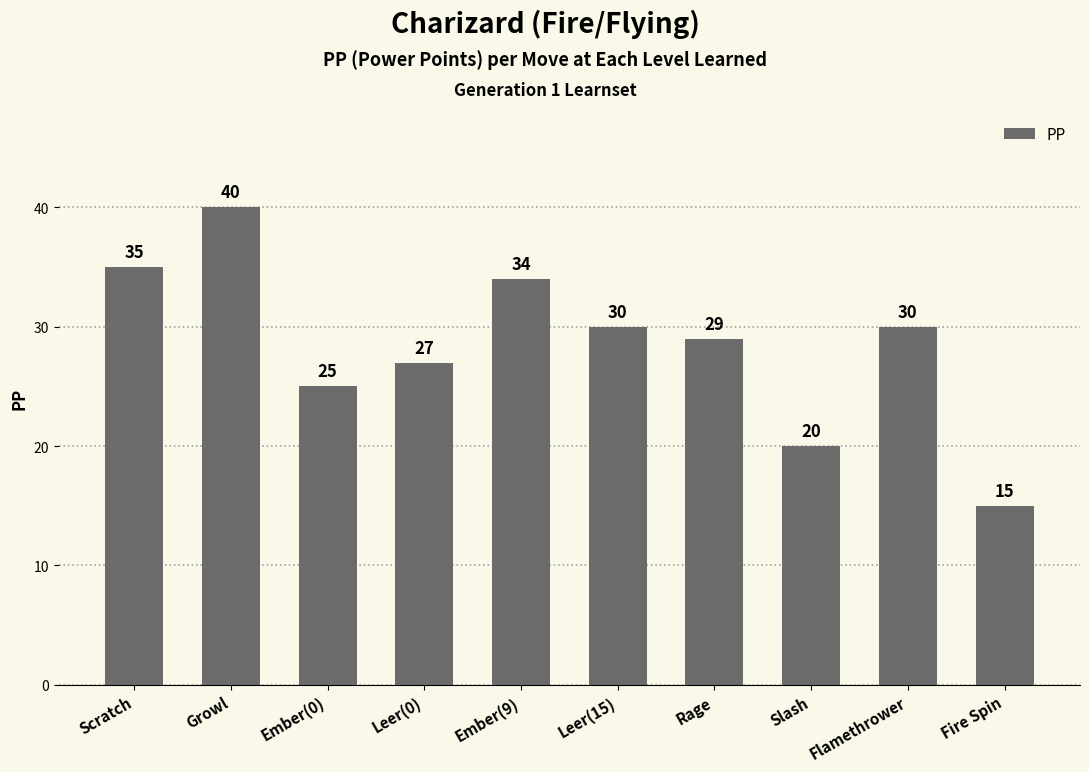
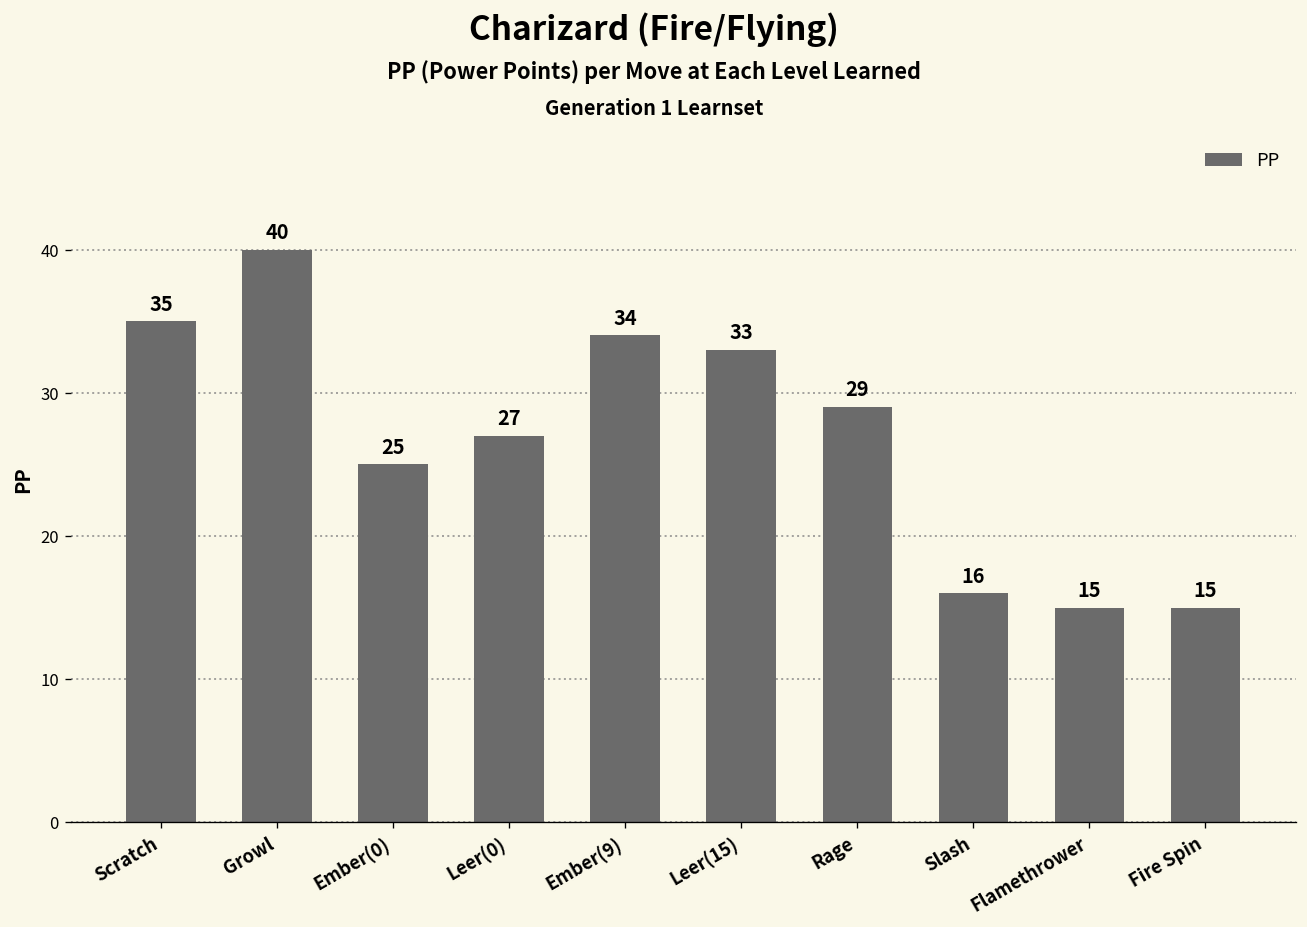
  {
    "Scratch": 35,
    "Growl": 40,
    "Ember(0)": 25,
    "Leer(0)": 27,
    "Ember(9)": 34,
-   "Leer(15)": 30,
+   "Leer(15)": 33,
    "Rage": 29,
-   "Slash": 20,
-   "Flamethrower": 30,
+   "Slash": 16,
+   "Flamethrower": 15,
    "Fire Spin": 15
  }
